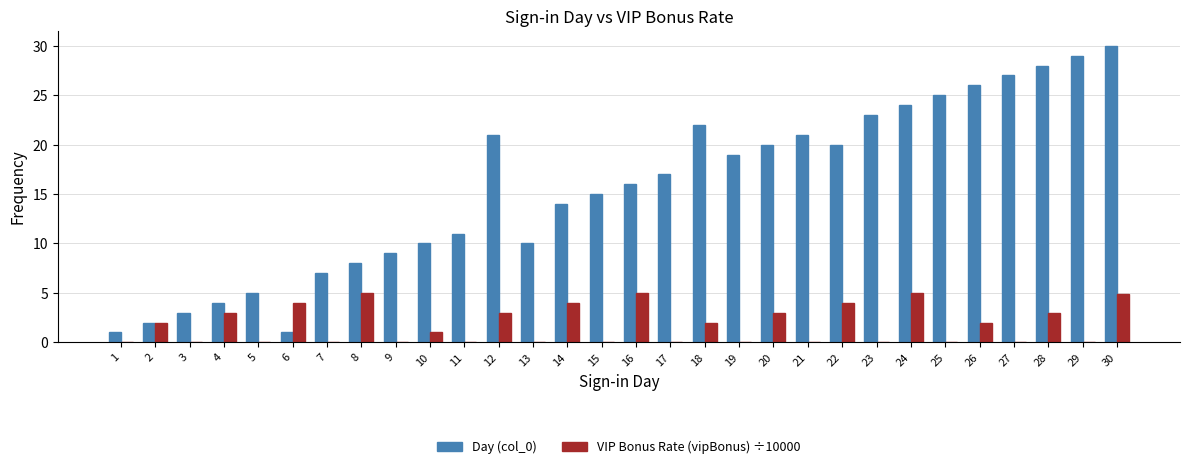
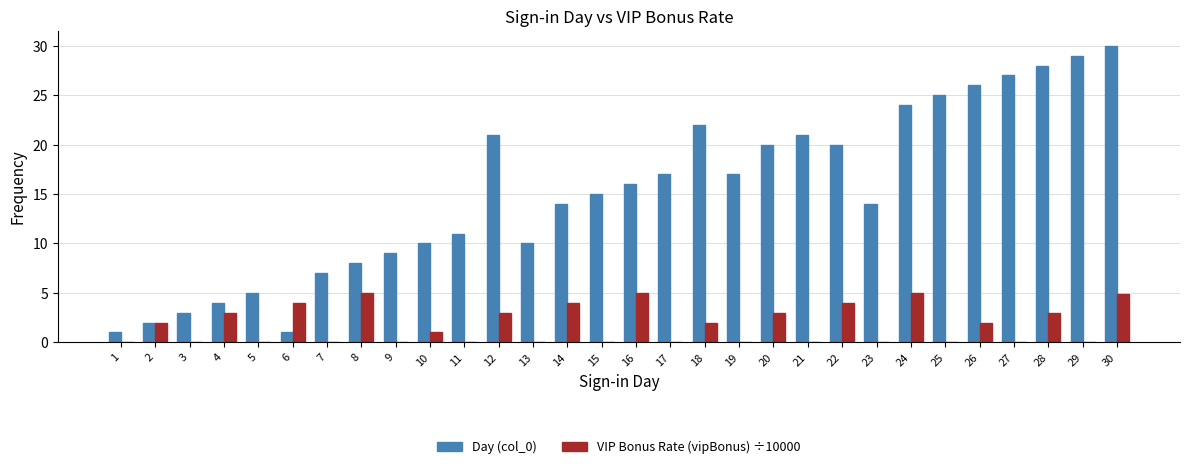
  {
    "Day (col_0)": {
      "1": 1,
      "2": 2,
      "3": 3,
      "4": 4,
      "5": 5,
      "6": 1,
      "7": 7,
      "8": 8,
      "9": 9,
      "10": 10,
      "11": 11,
      "12": 21,
      "13": 10,
      "14": 14,
      "15": 15,
      "16": 16,
      "17": 17,
      "18": 22,
-     "19": 19,
+     "19": 17,
      "20": 20,
      "21": 21,
      "22": 20,
-     "23": 23,
+     "23": 14,
      "24": 24,
      "25": 25,
      "26": 26,
      "27": 27,
      "28": 28,
      "29": 29,
      "30": 30
    },
    "VIP Bonus Rate (vipBonus) ÷10000": {
      "1": 0,
      "2": 2,
      "3": 0,
      "4": 3,
      "5": 0,
      "6": 4,
      "7": 0,
      "8": 5,
      "9": 0,
      "10": 1,
      "11": 0,
      "12": 3,
      "13": 0,
      "14": 4,
      "15": 0,
      "16": 5,
      "17": 0,
      "18": 2,
      "19": 0,
      "20": 3,
      "21": 0,
      "22": 4,
      "23": 0,
      "24": 5,
      "25": 0,
      "26": 2,
      "27": 0,
      "28": 3,
      "29": 0,
      "30": 5
    }
  }
